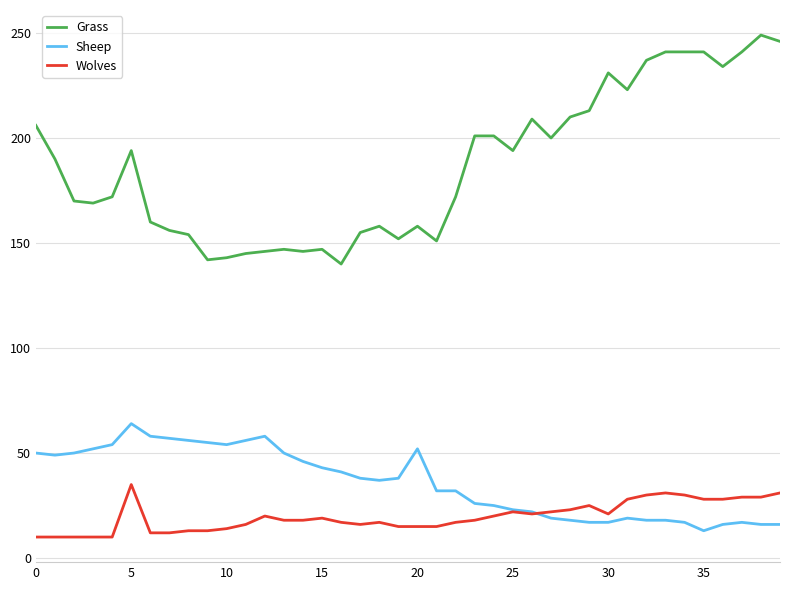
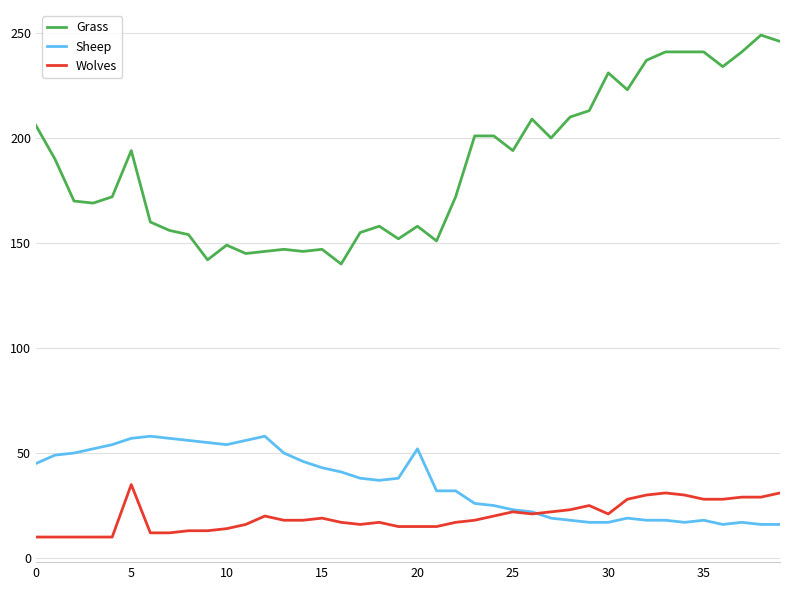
  {
    "Grass": {
      "0": 206,
      "5": 194,
-     "10": 143,
+     "10": 149,
      "15": 147,
      "20": 158,
      "25": 194,
      "30": 231,
      "35": 241
    },
    "Sheep": {
-     "0": 50,
-     "5": 64,
+     "0": 45,
+     "5": 57,
      "10": 54,
      "15": 43,
      "20": 52,
      "30": 17,
-     "35": 13
+     "35": 18
    },
    "Wolves": {
      "0": 10,
      "5": 35,
      "10": 14,
      "15": 19,
      "20": 15,
      "30": 21,
      "35": 28
    }
  }
